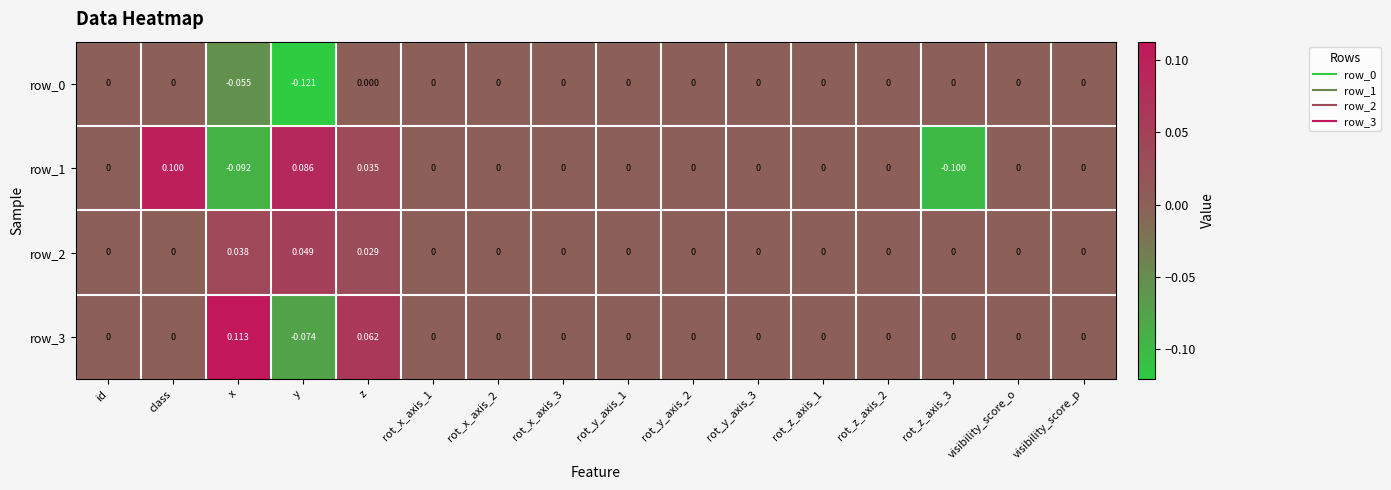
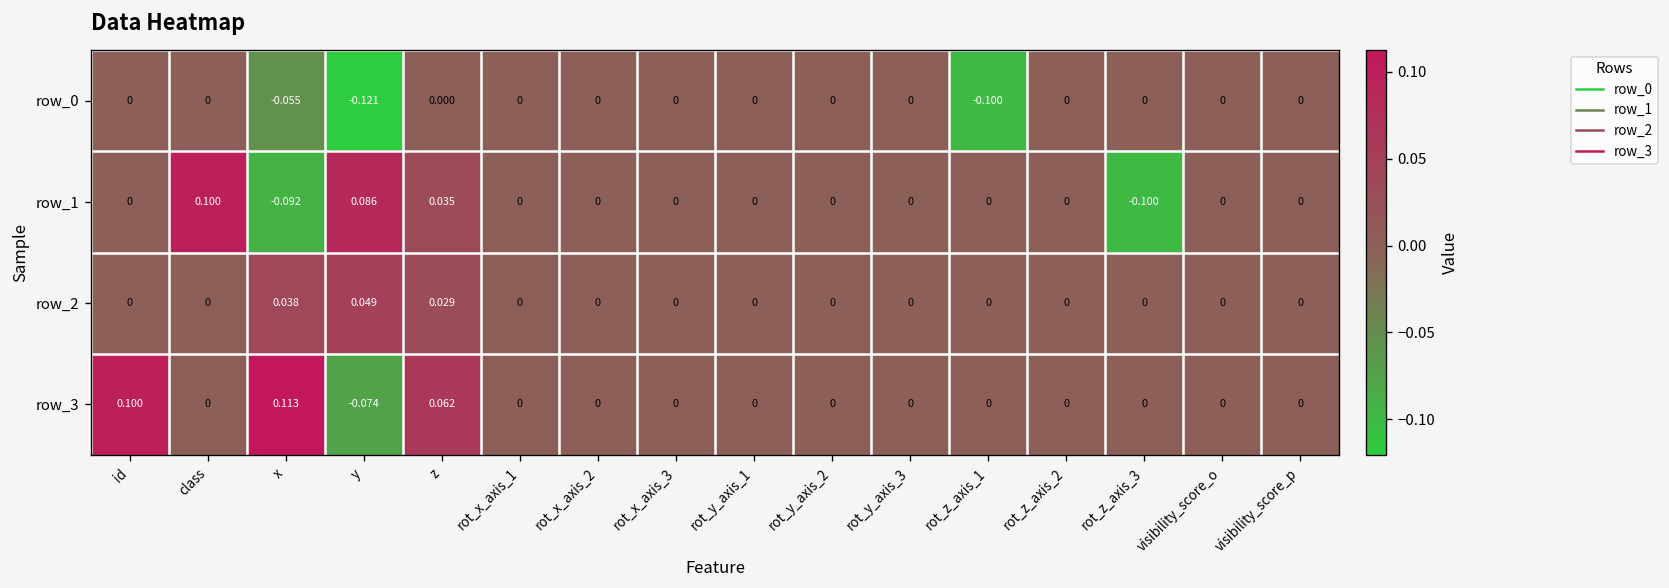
  {
    "row_0": {
      "id": 0,
      "class": 0,
      "x": -0.055,
      "y": -0.121,
      "z": 0.000,
      "rot_x_axis_1": 0,
      "rot_x_axis_2": 0,
      "rot_x_axis_3": 0,
      "rot_y_axis_1": 0,
      "rot_y_axis_2": 0,
      "rot_y_axis_3": 0,
-     "rot_z_axis_1": 0,
+     "rot_z_axis_1": -0.100,
      "rot_z_axis_2": 0,
      "rot_z_axis_3": 0,
      "visibility_score_o": 0,
      "visibility_score_p": 0
    },
    "row_1": {
      "id": 0,
      "class": 0.100,
      "x": -0.092,
      "y": 0.086,
      "z": 0.035,
      "rot_x_axis_1": 0,
      "rot_x_axis_2": 0,
      "rot_x_axis_3": 0,
      "rot_y_axis_1": 0,
      "rot_y_axis_2": 0,
      "rot_y_axis_3": 0,
      "rot_z_axis_1": 0,
      "rot_z_axis_2": 0,
      "rot_z_axis_3": -0.100,
      "visibility_score_o": 0,
      "visibility_score_p": 0
    },
    "row_2": {
      "id": 0,
      "class": 0,
      "x": 0.038,
      "y": 0.049,
      "z": 0.029,
      "rot_x_axis_1": 0,
      "rot_x_axis_2": 0,
      "rot_x_axis_3": 0,
      "rot_y_axis_1": 0,
      "rot_y_axis_2": 0,
      "rot_y_axis_3": 0,
      "rot_z_axis_1": 0,
      "rot_z_axis_2": 0,
      "rot_z_axis_3": 0,
      "visibility_score_o": 0,
      "visibility_score_p": 0
    },
    "row_3": {
-     "id": 0,
+     "id": 0.100,
      "class": 0,
      "x": 0.113,
      "y": -0.074,
      "z": 0.062,
      "rot_x_axis_1": 0,
      "rot_x_axis_2": 0,
      "rot_x_axis_3": 0,
      "rot_y_axis_1": 0,
      "rot_y_axis_2": 0,
      "rot_y_axis_3": 0,
      "rot_z_axis_1": 0,
      "rot_z_axis_2": 0,
      "rot_z_axis_3": 0,
      "visibility_score_o": 0,
      "visibility_score_p": 0
    }
  }
